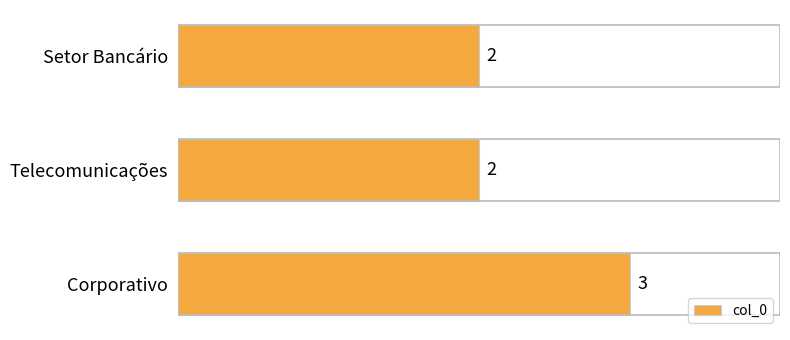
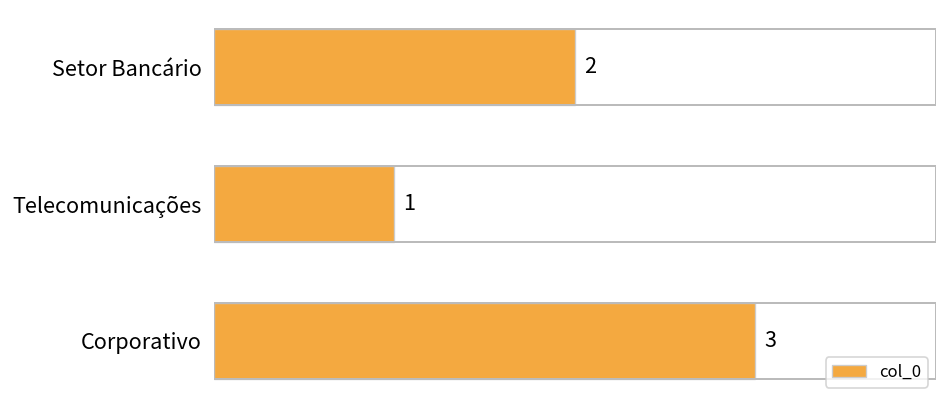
  {
    "Setor Bancário": 2,
-   "Telecomunicações": 2,
+   "Telecomunicações": 1,
    "Corporativo": 3
  }
